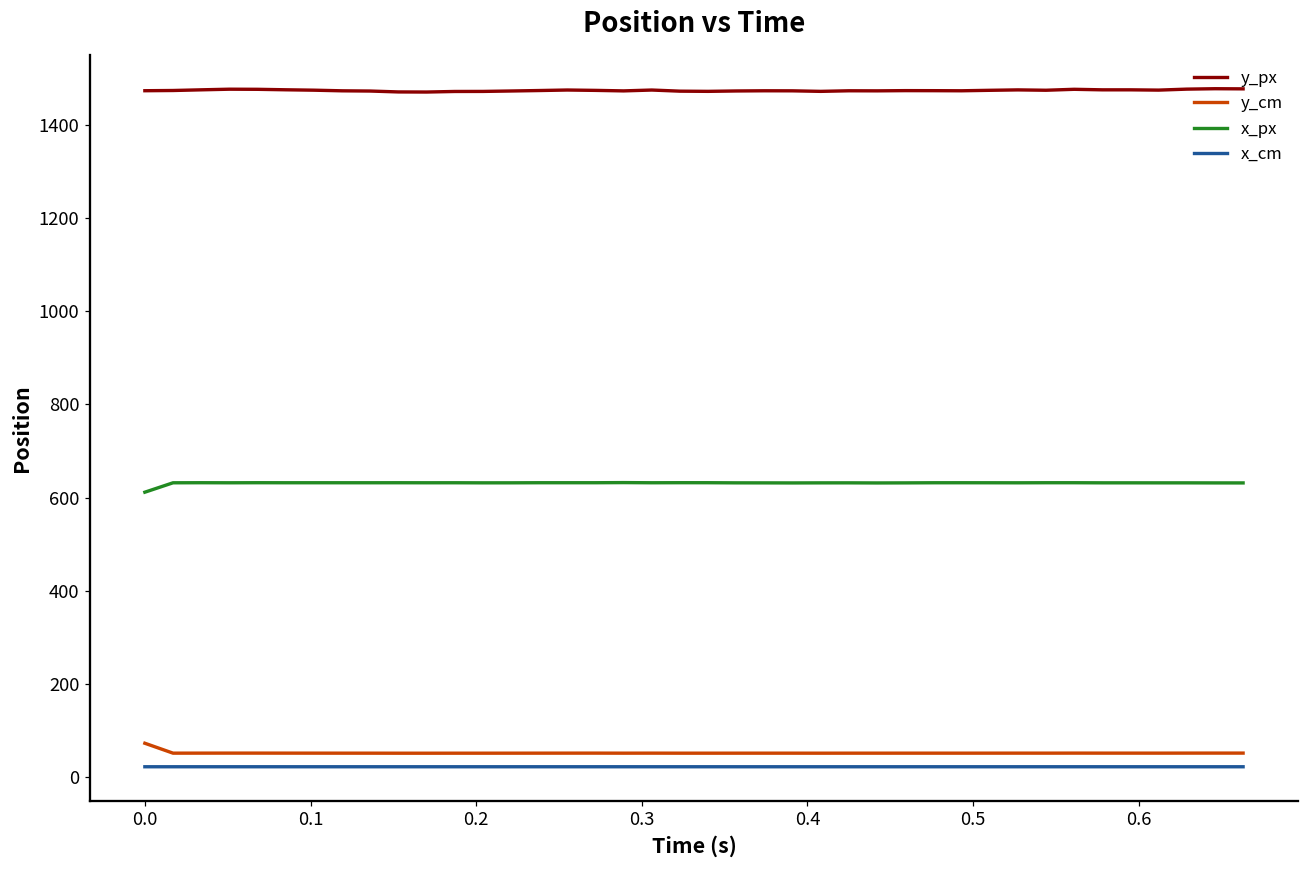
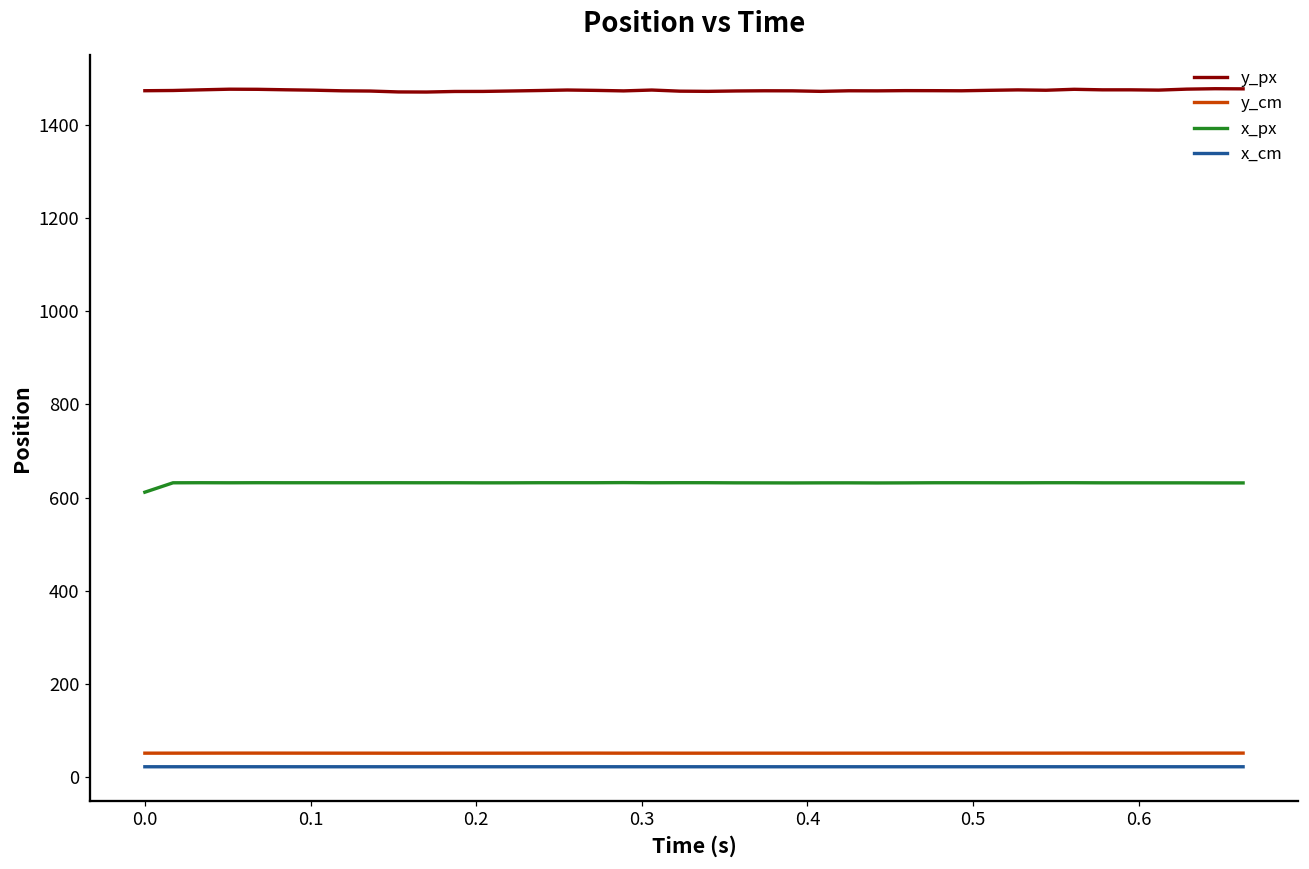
  {
    "y_px": {
      "0.0": 1470
    },
    "y_cm": {
-     "0.0": 70
+     "0.0": 50
    },
    "x_px": {
      "0.0": 610
    },
    "x_cm": {
      "0.0": 20
    }
  }
